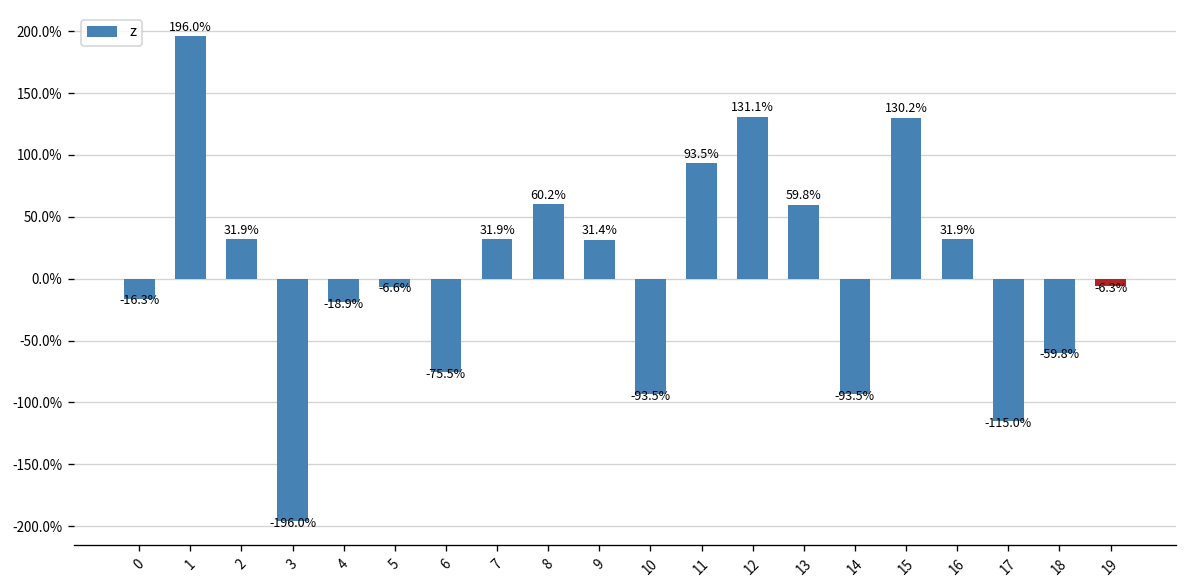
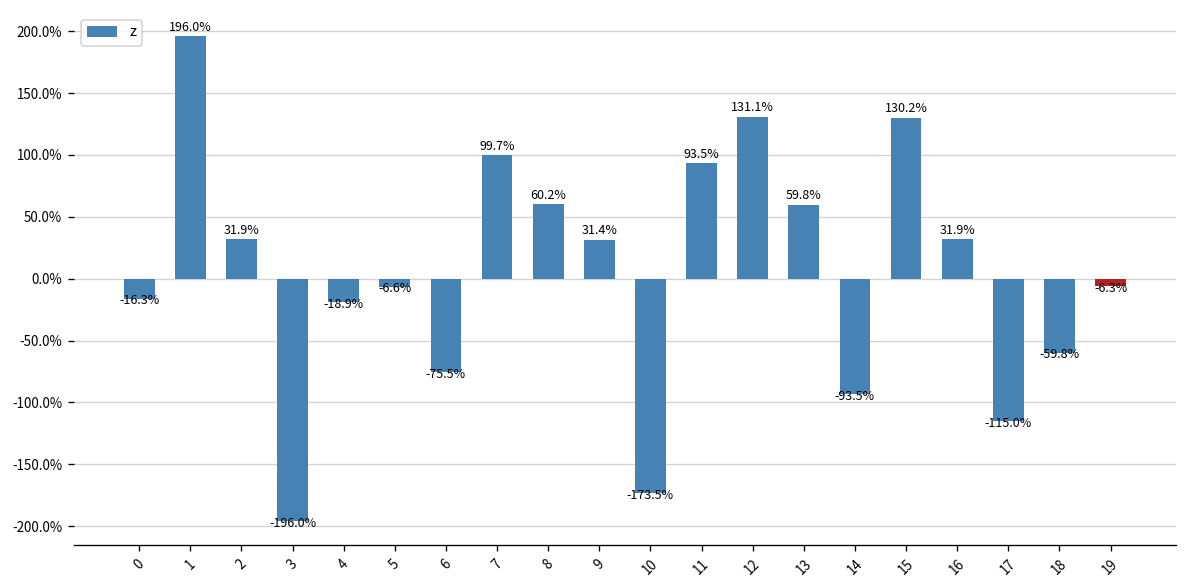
  {
    "0": "-16.3%",
    "1": "196.0%",
    "2": "31.9%",
    "3": "-196.0%",
    "4": "-18.9%",
    "5": "-6.6%",
    "6": "-75.5%",
-   "7": "31.9%",
+   "7": "99.7%",
    "8": "60.2%",
    "9": "31.4%",
-   "10": "-93.5%",
+   "10": "-173.5%",
    "11": "93.5%",
    "12": "131.1%",
    "13": "59.8%",
    "14": "-93.5%",
    "15": "130.2%",
    "16": "31.9%",
    "17": "-115.0%",
    "18": "-59.8%",
    "19": "-6.3%"
  }
